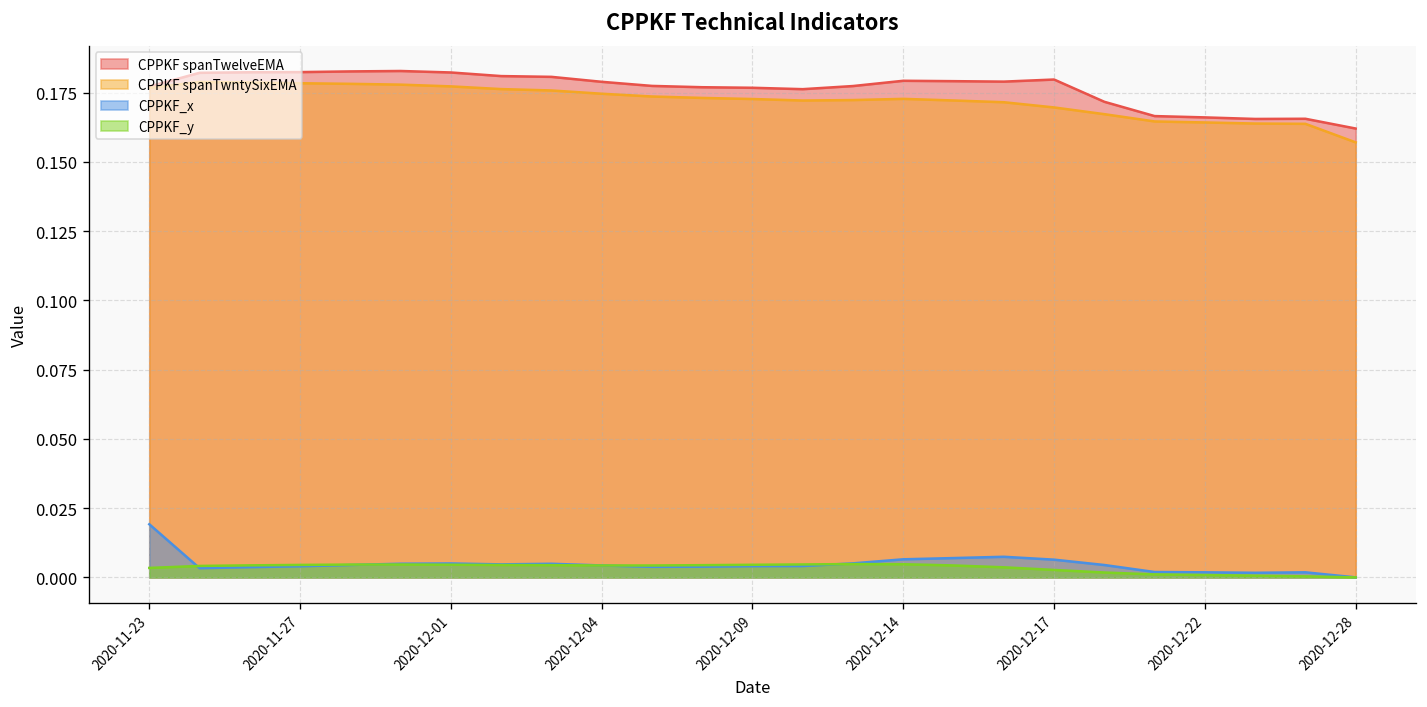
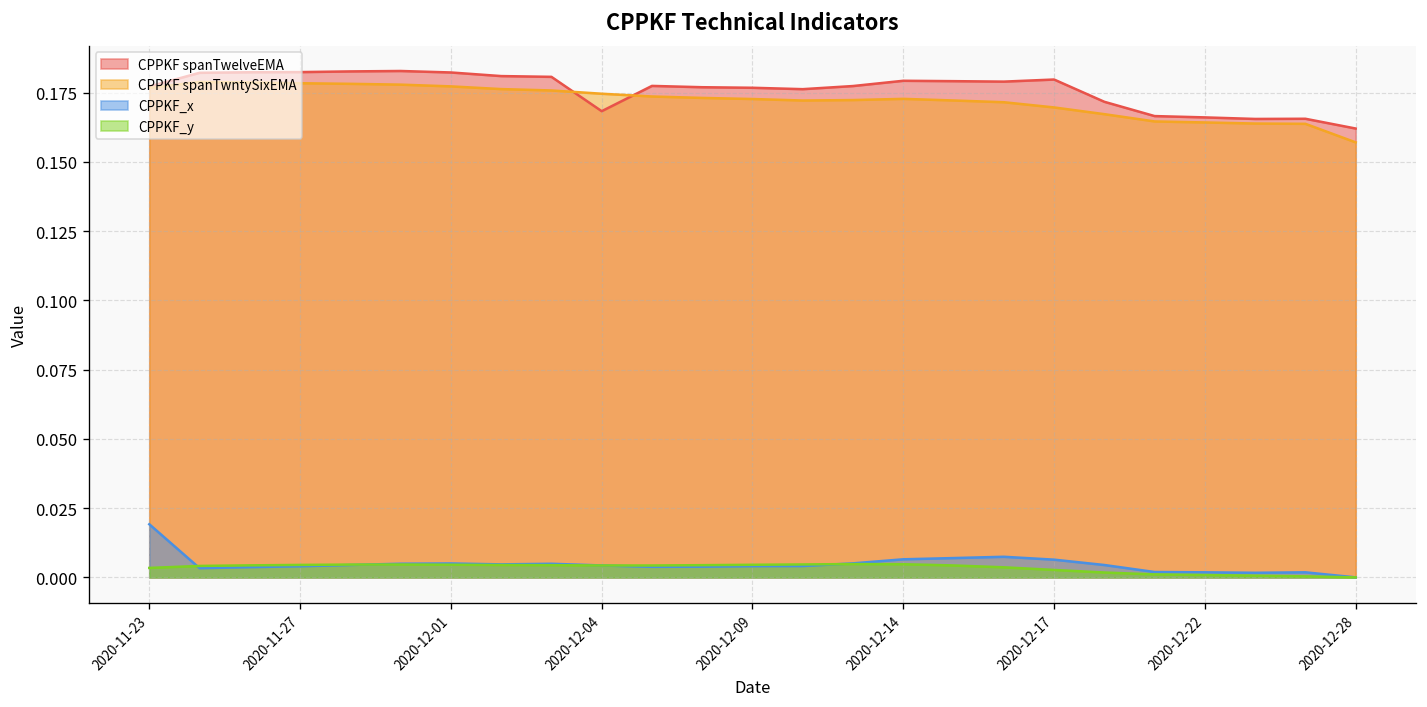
  {
    "CPPKF spanTwelveEMA": {
      "2020-12-01": 0.182,
-     "2020-12-04": 0.179,
+     "2020-12-04": 0.168,
      "2020-12-09": 0.177,
      "2020-12-14": 0.179,
      "2020-12-17": 0.180,
      "2020-12-22": 0.166,
      "2020-12-28": 0.162
    },
    "CPPKF spanTwntySixEMA": {
      "2020-12-01": 0.177,
      "2020-12-04": 0.175,
      "2020-12-09": 0.173,
      "2020-12-14": 0.173,
      "2020-12-17": 0.170,
      "2020-12-22": 0.164,
      "2020-12-28": 0.157
    },
    "CPPKF_x": {
      "2020-11-23": 0.019,
      "2020-12-14": 0.007,
      "2020-12-17": 0.006
    },
    "CPPKF_y": {
      "2020-11-23": 0.003,
      "2020-12-14": 0.005,
      "2020-12-17": 0.003
    }
  }
